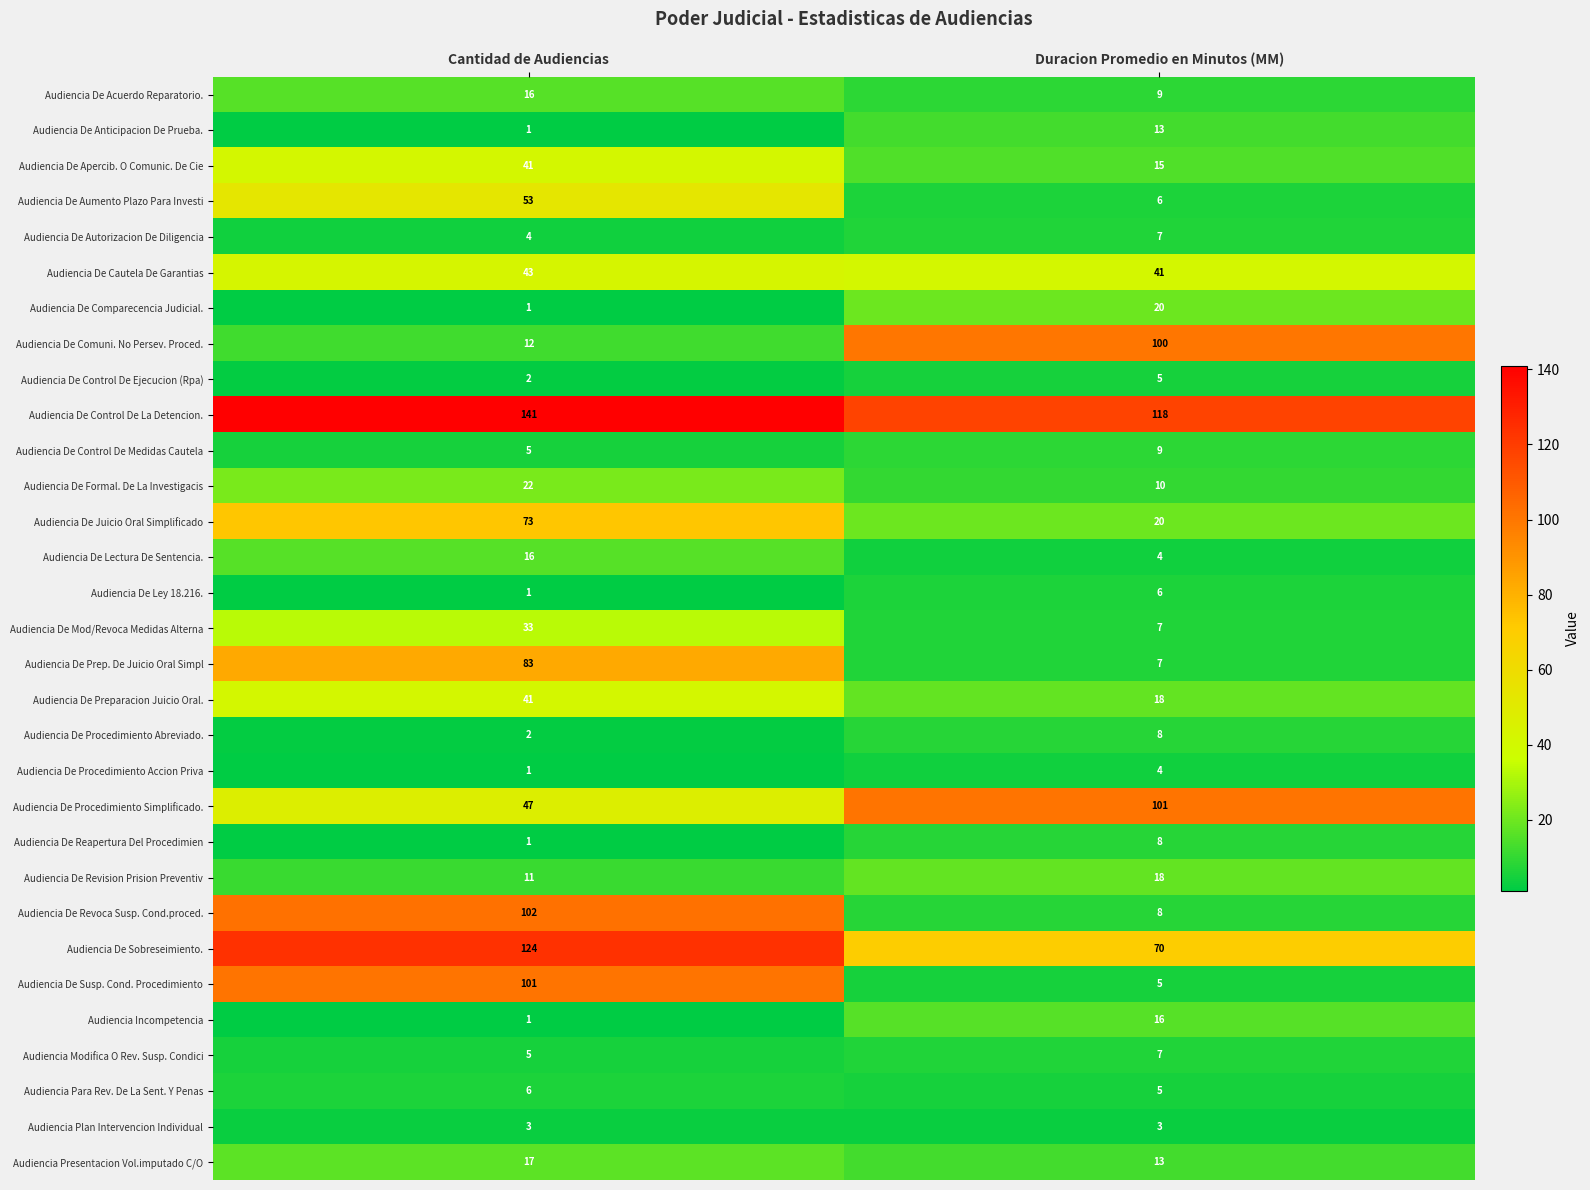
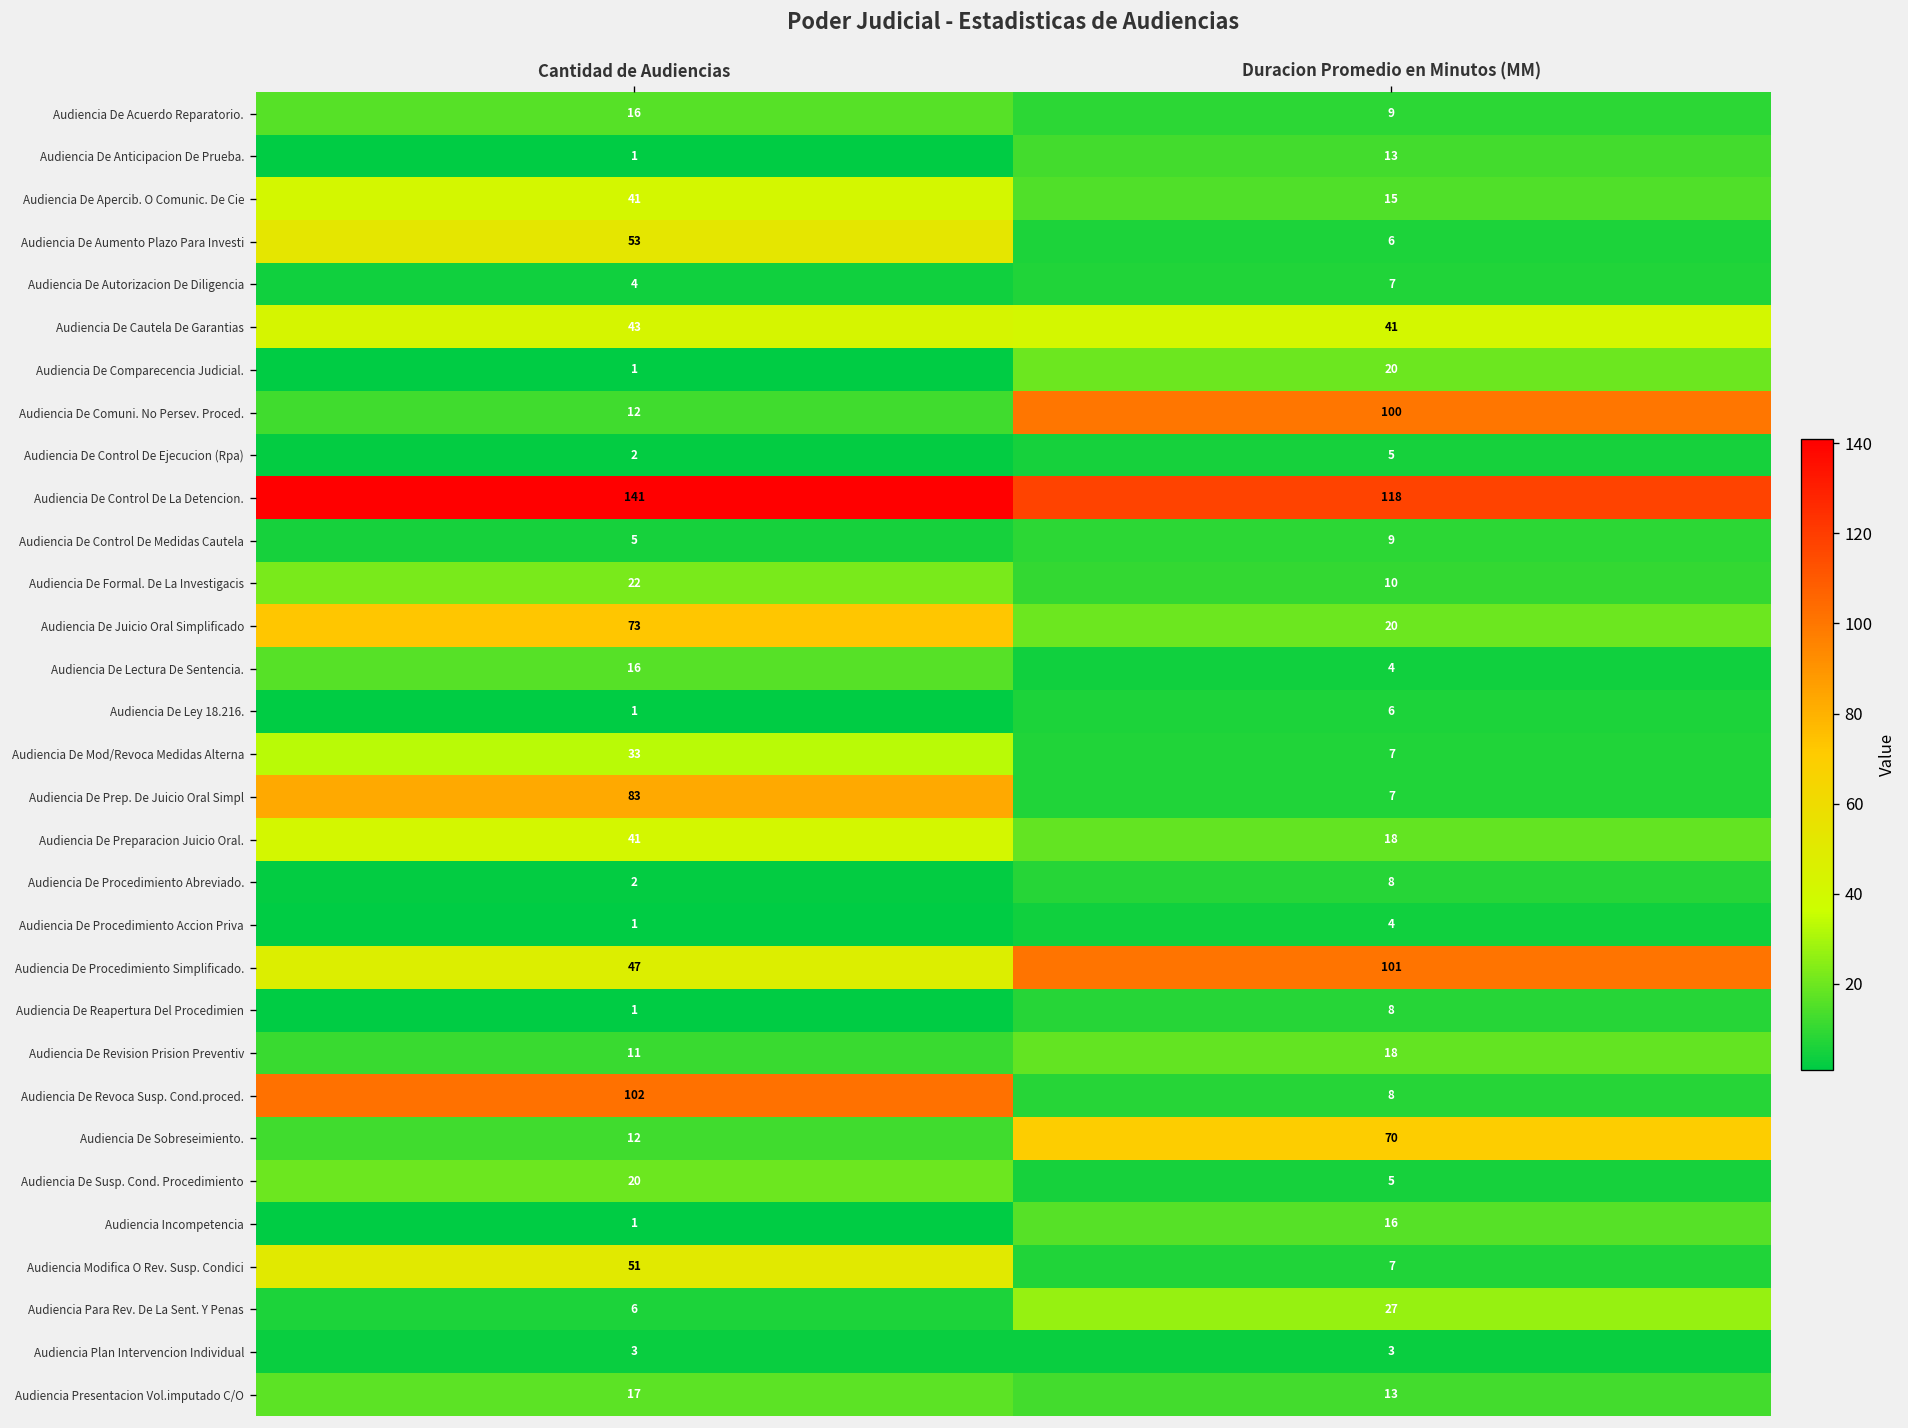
  {
    "Audiencia De Acuerdo Reparatorio.": {
      "Cantidad de Audiencias": 16,
      "Duracion Promedio en Minutos (MM)": 9
    },
    "Audiencia De Anticipacion De Prueba.": {
      "Cantidad de Audiencias": 1,
      "Duracion Promedio en Minutos (MM)": 13
    },
    "Audiencia De Apercib. O Comunic. De Cie": {
      "Cantidad de Audiencias": 41,
      "Duracion Promedio en Minutos (MM)": 15
    },
    "Audiencia De Aumento Plazo Para Investi": {
      "Cantidad de Audiencias": 53,
      "Duracion Promedio en Minutos (MM)": 6
    },
    "Audiencia De Autorizacion De Diligencia": {
      "Cantidad de Audiencias": 4,
      "Duracion Promedio en Minutos (MM)": 7
    },
    "Audiencia De Cautela De Garantias": {
      "Cantidad de Audiencias": 43,
      "Duracion Promedio en Minutos (MM)": 41
    },
    "Audiencia De Comparecencia Judicial.": {
      "Cantidad de Audiencias": 1,
      "Duracion Promedio en Minutos (MM)": 20
    },
    "Audiencia De Comuni. No Persev. Proced.": {
      "Cantidad de Audiencias": 12,
      "Duracion Promedio en Minutos (MM)": 100
    },
    "Audiencia De Control De Ejecucion (Rpa)": {
      "Cantidad de Audiencias": 2,
      "Duracion Promedio en Minutos (MM)": 5
    },
    "Audiencia De Control De La Detencion.": {
      "Cantidad de Audiencias": 141,
      "Duracion Promedio en Minutos (MM)": 118
    },
    "Audiencia De Control De Medidas Cautela": {
      "Cantidad de Audiencias": 5,
      "Duracion Promedio en Minutos (MM)": 9
    },
    "Audiencia De Formal. De La Investigacis": {
      "Cantidad de Audiencias": 22,
      "Duracion Promedio en Minutos (MM)": 10
    },
    "Audiencia De Juicio Oral Simplificado": {
      "Cantidad de Audiencias": 73,
      "Duracion Promedio en Minutos (MM)": 20
    },
    "Audiencia De Lectura De Sentencia.": {
      "Cantidad de Audiencias": 16,
      "Duracion Promedio en Minutos (MM)": 4
    },
    "Audiencia De Ley 18.216.": {
      "Cantidad de Audiencias": 1,
      "Duracion Promedio en Minutos (MM)": 6
    },
    "Audiencia De Mod/Revoca Medidas Alterna": {
      "Cantidad de Audiencias": 33,
      "Duracion Promedio en Minutos (MM)": 7
    },
    "Audiencia De Prep. De Juicio Oral Simpl": {
      "Cantidad de Audiencias": 83,
      "Duracion Promedio en Minutos (MM)": 7
    },
    "Audiencia De Preparacion Juicio Oral.": {
      "Cantidad de Audiencias": 41,
      "Duracion Promedio en Minutos (MM)": 18
    },
    "Audiencia De Procedimiento Abreviado.": {
      "Cantidad de Audiencias": 2,
      "Duracion Promedio en Minutos (MM)": 8
    },
    "Audiencia De Procedimiento Accion Priva": {
      "Cantidad de Audiencias": 1,
      "Duracion Promedio en Minutos (MM)": 4
    },
    "Audiencia De Procedimiento Simplificado.": {
      "Cantidad de Audiencias": 47,
      "Duracion Promedio en Minutos (MM)": 101
    },
    "Audiencia De Reapertura Del Procedimien": {
      "Cantidad de Audiencias": 1,
      "Duracion Promedio en Minutos (MM)": 8
    },
    "Audiencia De Revision Prision Preventiv": {
      "Cantidad de Audiencias": 11,
      "Duracion Promedio en Minutos (MM)": 18
    },
    "Audiencia De Revoca Susp. Cond.proced.": {
      "Cantidad de Audiencias": 102,
      "Duracion Promedio en Minutos (MM)": 8
    },
    "Audiencia De Sobreseimiento.": {
-     "Cantidad de Audiencias": 124,
+     "Cantidad de Audiencias": 12,
      "Duracion Promedio en Minutos (MM)": 70
    },
    "Audiencia De Susp. Cond. Procedimiento": {
-     "Cantidad de Audiencias": 101,
+     "Cantidad de Audiencias": 20,
      "Duracion Promedio en Minutos (MM)": 5
    },
    "Audiencia Incompetencia": {
      "Cantidad de Audiencias": 1,
      "Duracion Promedio en Minutos (MM)": 16
    },
    "Audiencia Modifica O Rev. Susp. Condici": {
-     "Cantidad de Audiencias": 5,
+     "Cantidad de Audiencias": 51,
      "Duracion Promedio en Minutos (MM)": 7
    },
    "Audiencia Para Rev. De La Sent. Y Penas": {
      "Cantidad de Audiencias": 6,
-     "Duracion Promedio en Minutos (MM)": 5
+     "Duracion Promedio en Minutos (MM)": 27
    },
    "Audiencia Plan Intervencion Individual": {
      "Cantidad de Audiencias": 3,
      "Duracion Promedio en Minutos (MM)": 3
    },
    "Audiencia Presentacion Vol.imputado C/O": {
      "Cantidad de Audiencias": 17,
      "Duracion Promedio en Minutos (MM)": 13
    }
  }
